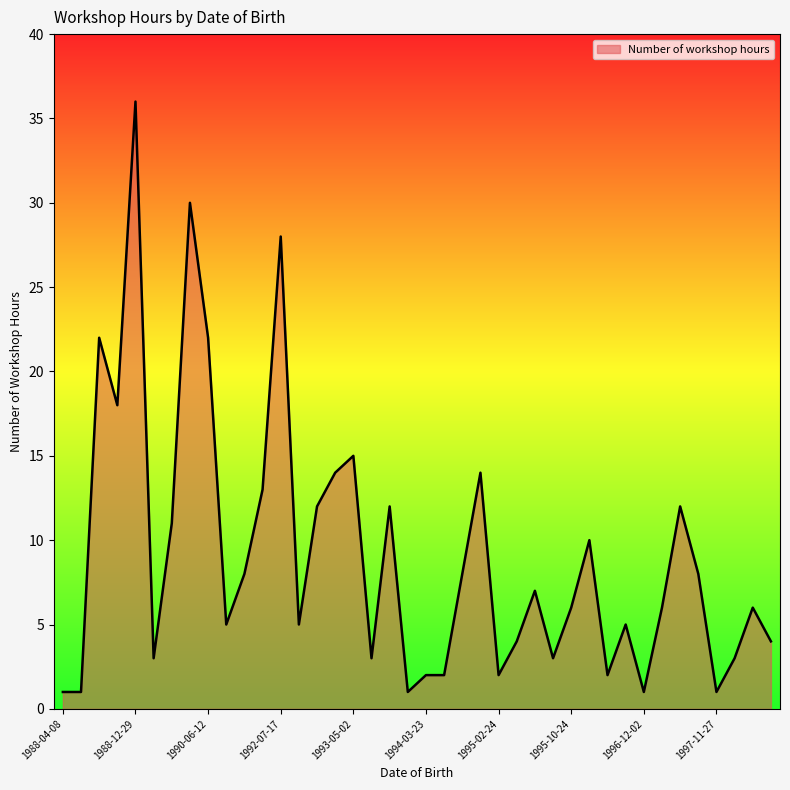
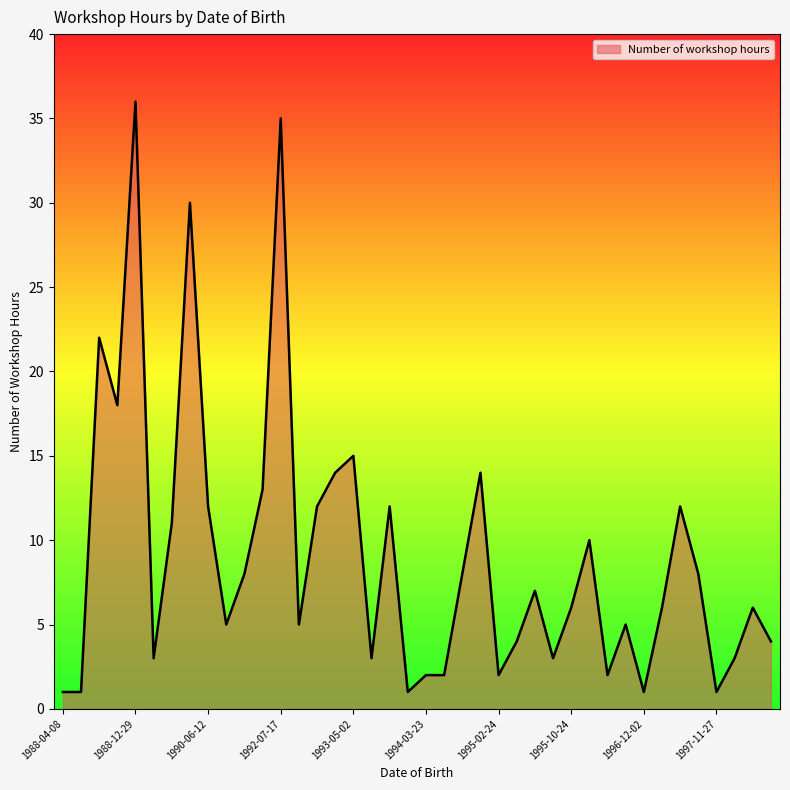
  {
    "1988-04-08": 1,
    "1988-12-29": 36,
-   "1990-06-12": 22,
-   "1992-07-17": 28,
+   "1990-06-12": 12,
+   "1992-07-17": 35,
    "1993-05-02": 15,
    "1994-03-23": 2,
    "1995-02-24": 2,
    "1995-10-24": 6,
    "1996-12-02": 1,
    "1997-11-27": 1
  }
